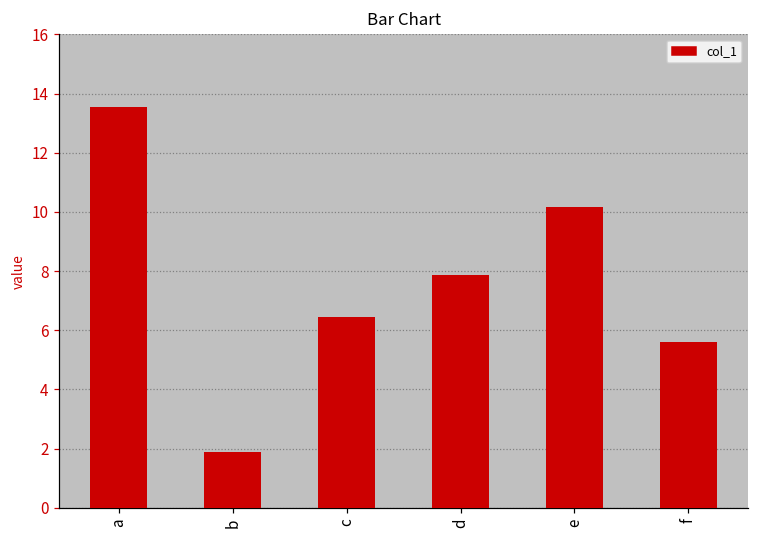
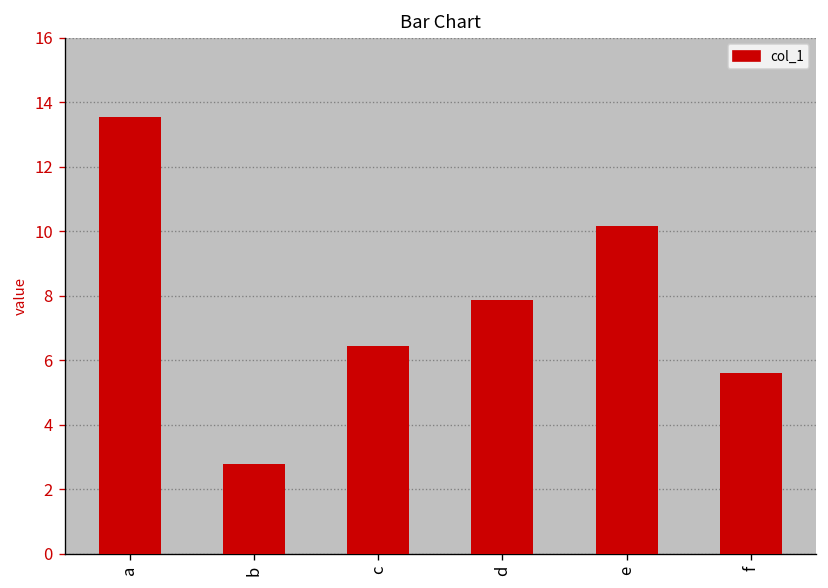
  {
    "a": 13.5,
-   "b": 1.9,
+   "b": 2.8,
    "c": 6.4,
    "d": 7.9,
    "e": 10.2,
    "f": 5.6
  }
